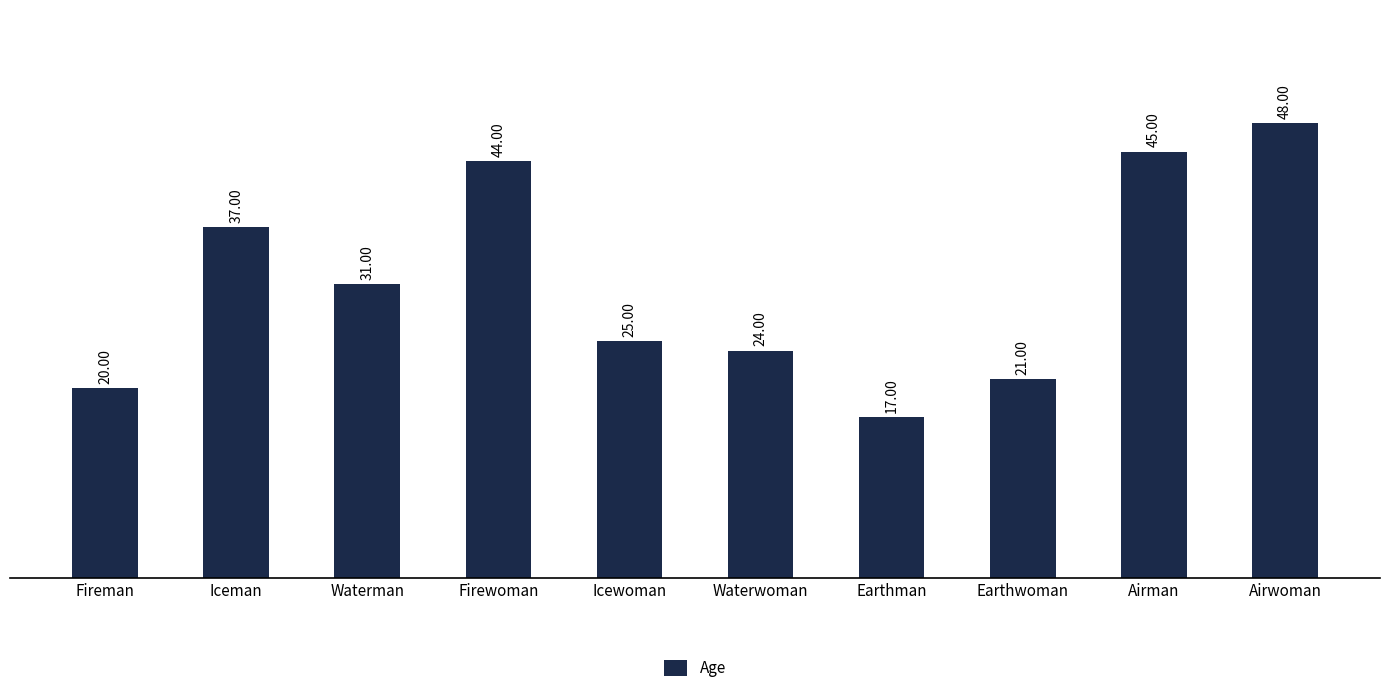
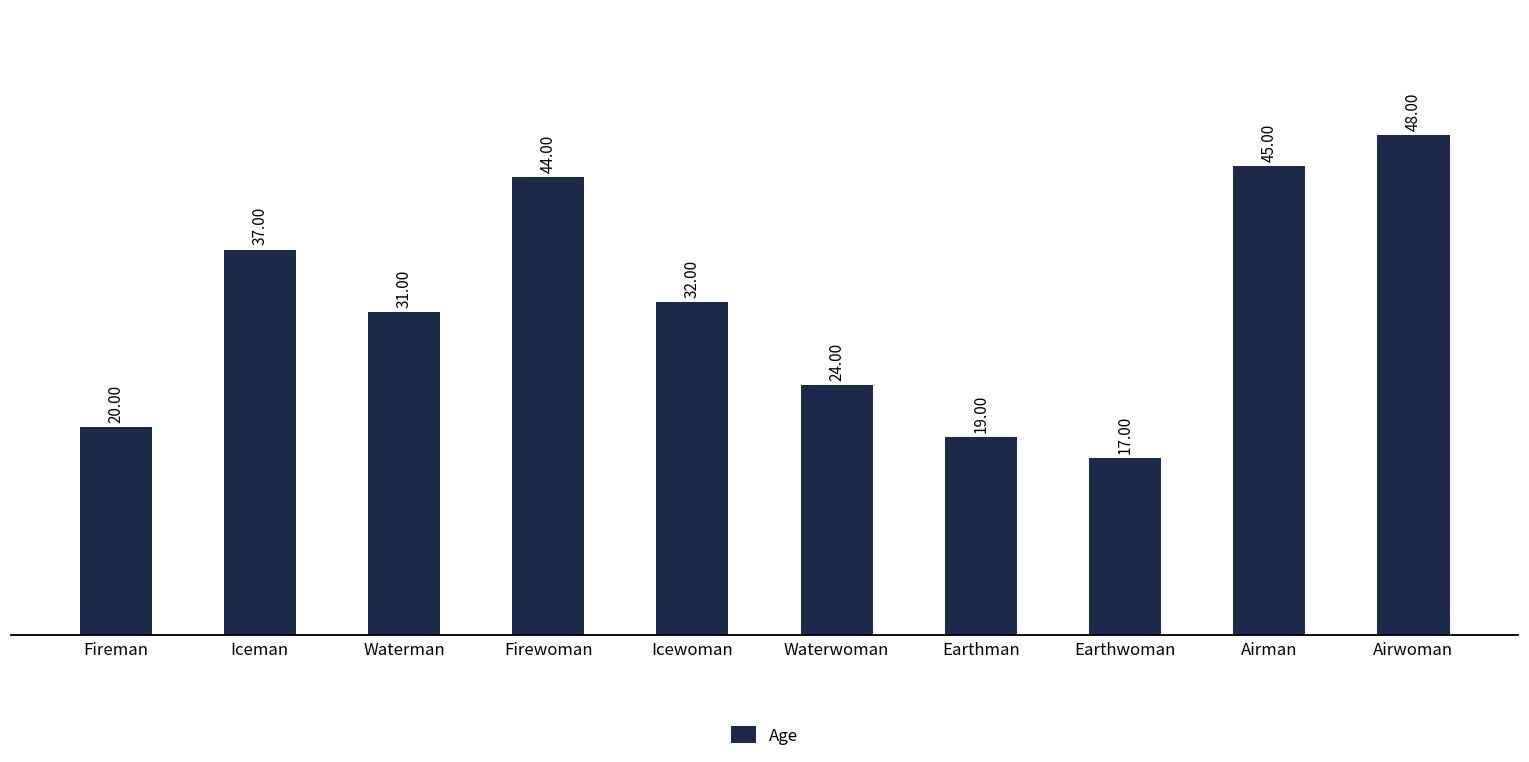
  {
    "Fireman": 20.00,
    "Iceman": 37.00,
    "Waterman": 31.00,
    "Firewoman": 44.00,
-   "Icewoman": 25.00,
+   "Icewoman": 32.00,
    "Waterwoman": 24.00,
-   "Earthman": 17.00,
-   "Earthwoman": 21.00,
+   "Earthman": 19.00,
+   "Earthwoman": 17.00,
    "Airman": 45.00,
    "Airwoman": 48.00
  }
